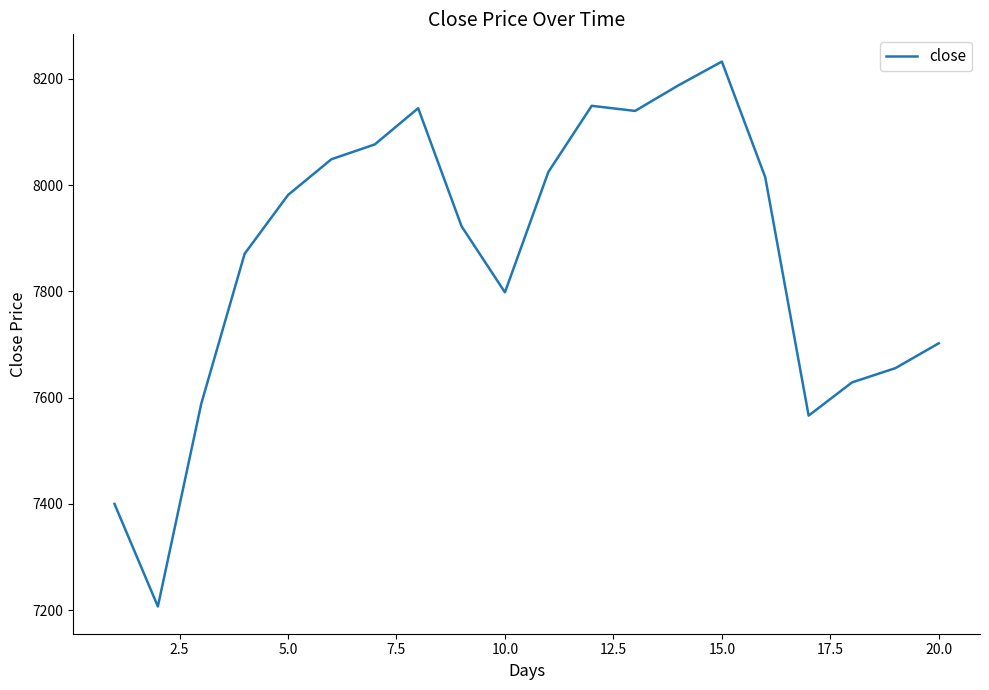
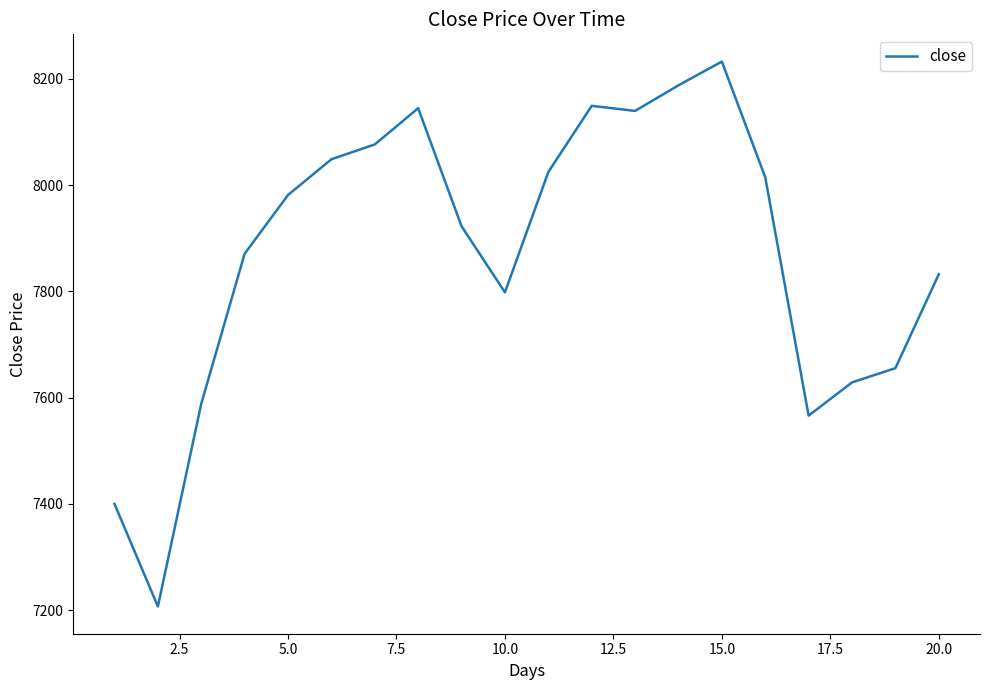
  {
    "5.0": 7980,
    "10.0": 7800,
    "15.0": 8230,
-   "20.0": 7700
+   "20.0": 7830
  }
